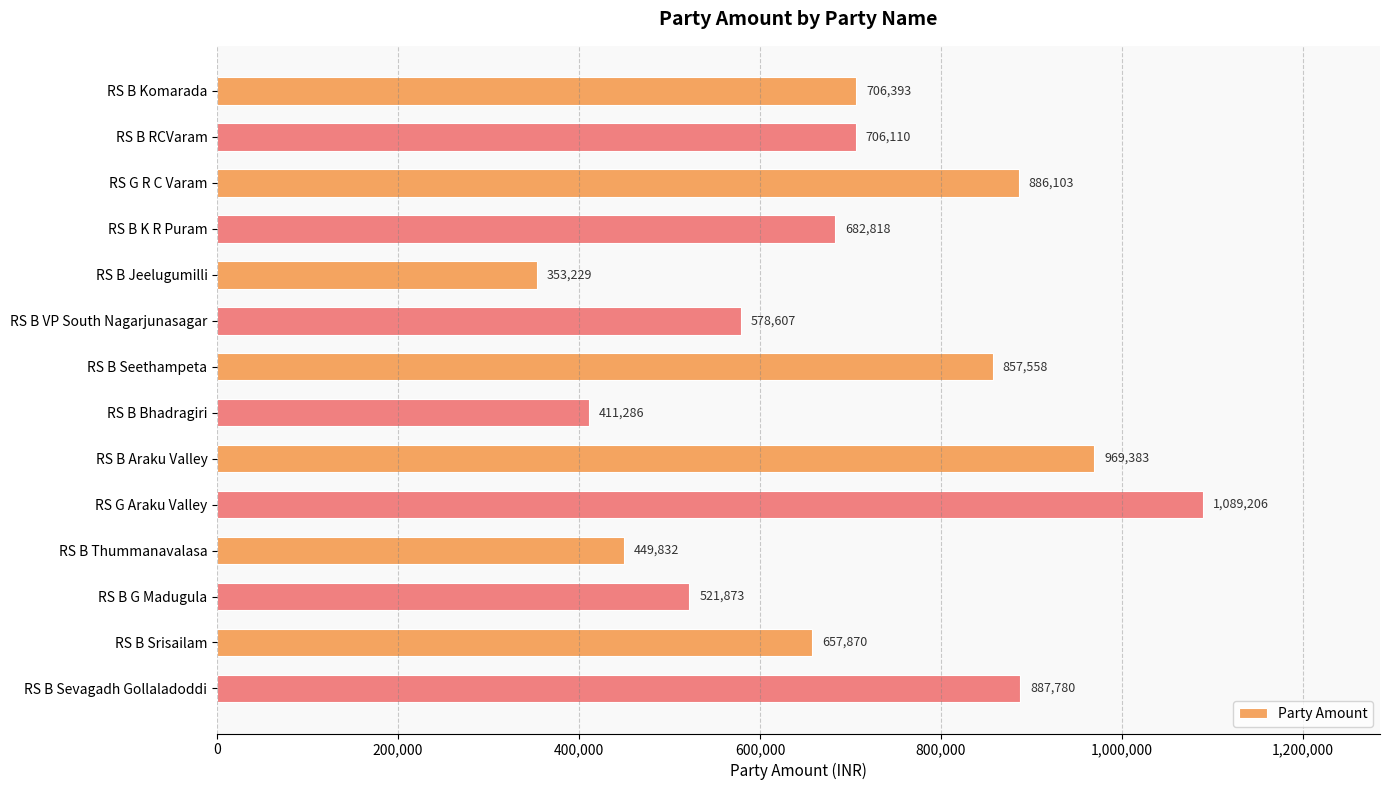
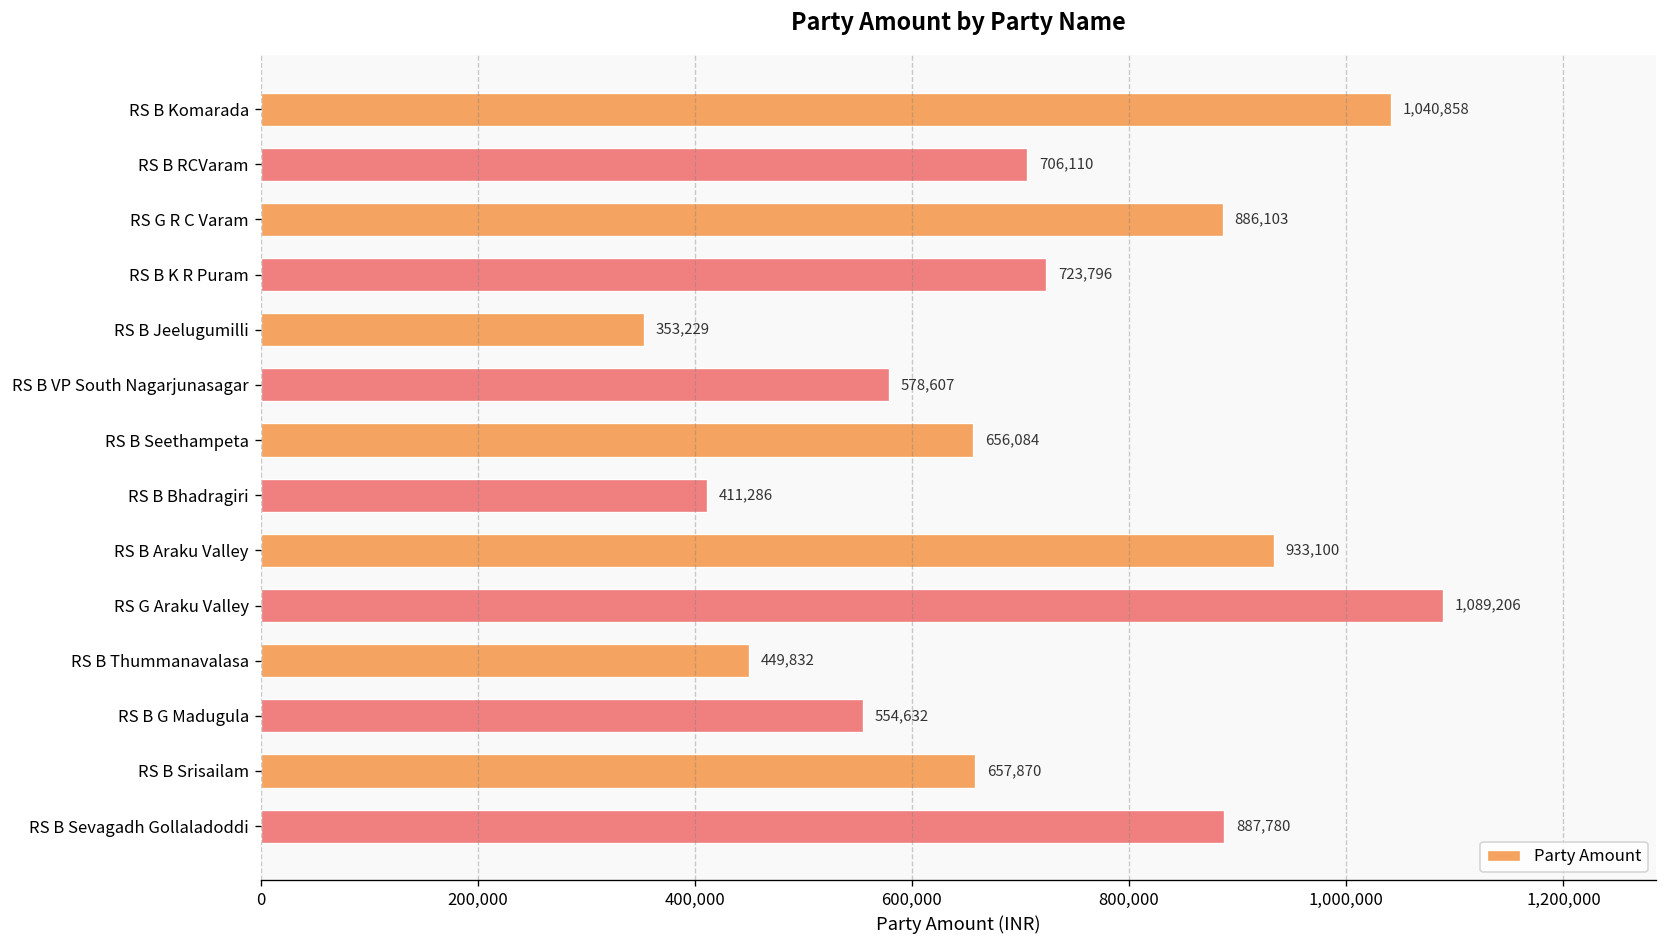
  {
-   "RS B Komarada": "706,393",
+   "RS B Komarada": "1,040,858",
    "RS B RCVaram": "706,110",
    "RS G R C Varam": "886,103",
-   "RS B K R Puram": "682,818",
+   "RS B K R Puram": "723,796",
    "RS B Jeelugumilli": "353,229",
    "RS B VP South Nagarjunasagar": "578,607",
-   "RS B Seethampeta": "857,558",
+   "RS B Seethampeta": "656,084",
    "RS B Bhadragiri": "411,286",
-   "RS B Araku Valley": "969,383",
+   "RS B Araku Valley": "933,100",
    "RS G Araku Valley": "1,089,206",
    "RS B Thummanavalasa": "449,832",
-   "RS B G Madugula": "521,873",
+   "RS B G Madugula": "554,632",
    "RS B Srisailam": "657,870",
    "RS B Sevagadh Gollaladoddi": "887,780"
  }
